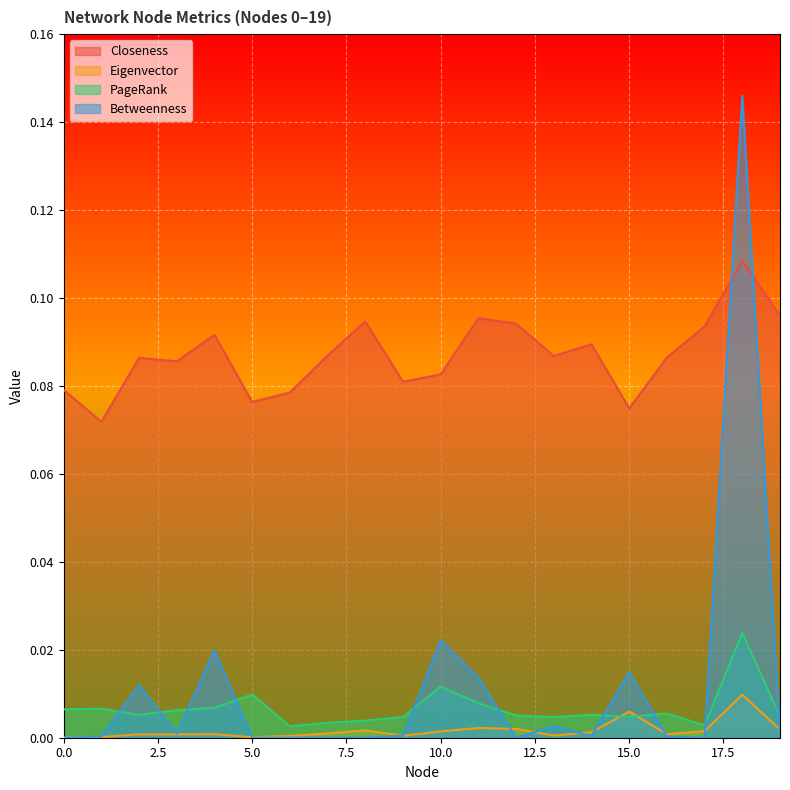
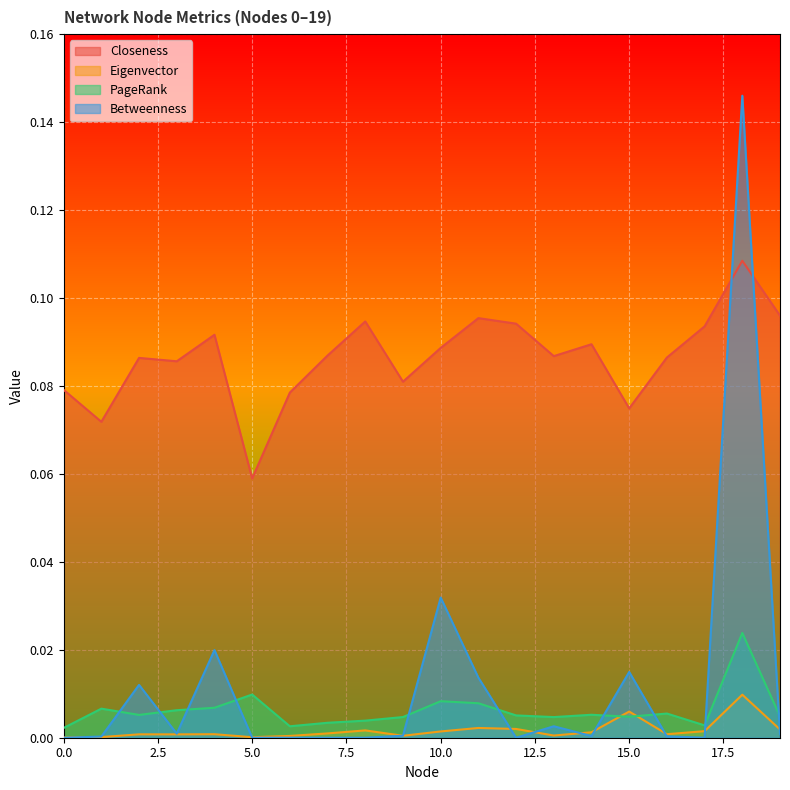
  {
    "Closeness": {
      "0.0": 0.079,
-     "5.0": 0.076,
-     "10.0": 0.083,
+     "5.0": 0.059,
+     "10.0": 0.089,
      "15.0": 0.075
    },
    "Eigenvector": {
      "10.0": 0.001,
      "15.0": 0.006
    },
    "PageRank": {
-     "0.0": 0.006,
+     "0.0": 0.002,
      "5.0": 0.010,
-     "10.0": 0.012,
+     "10.0": 0.008,
      "15.0": 0.005
    },
    "Betweenness": {
-     "10.0": 0.022,
+     "10.0": 0.032,
      "15.0": 0.015
    }
  }
